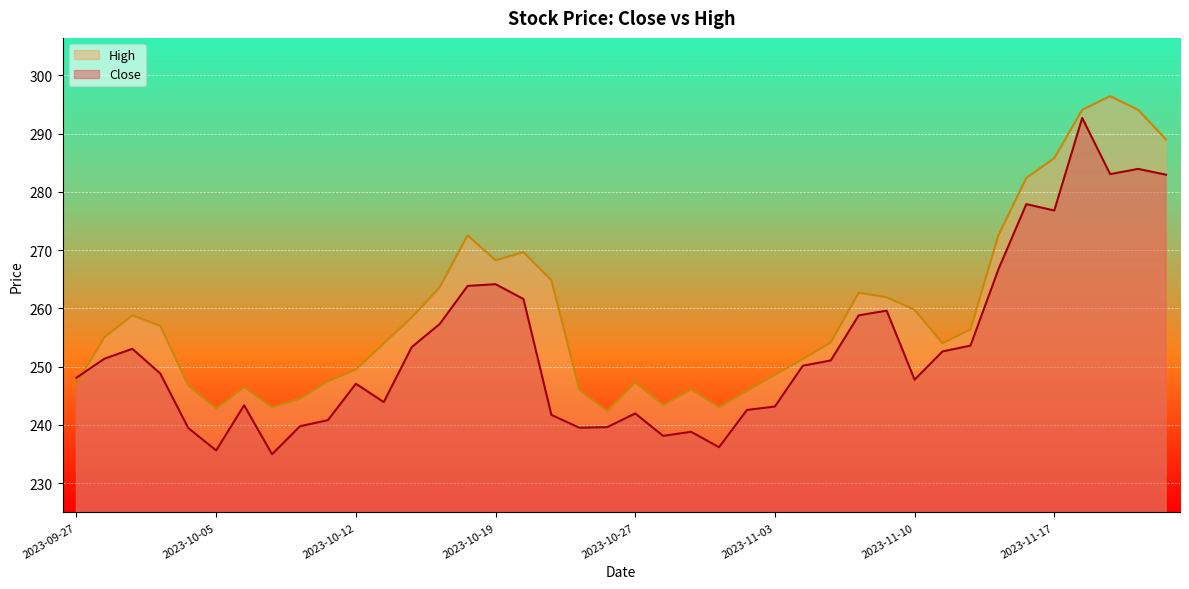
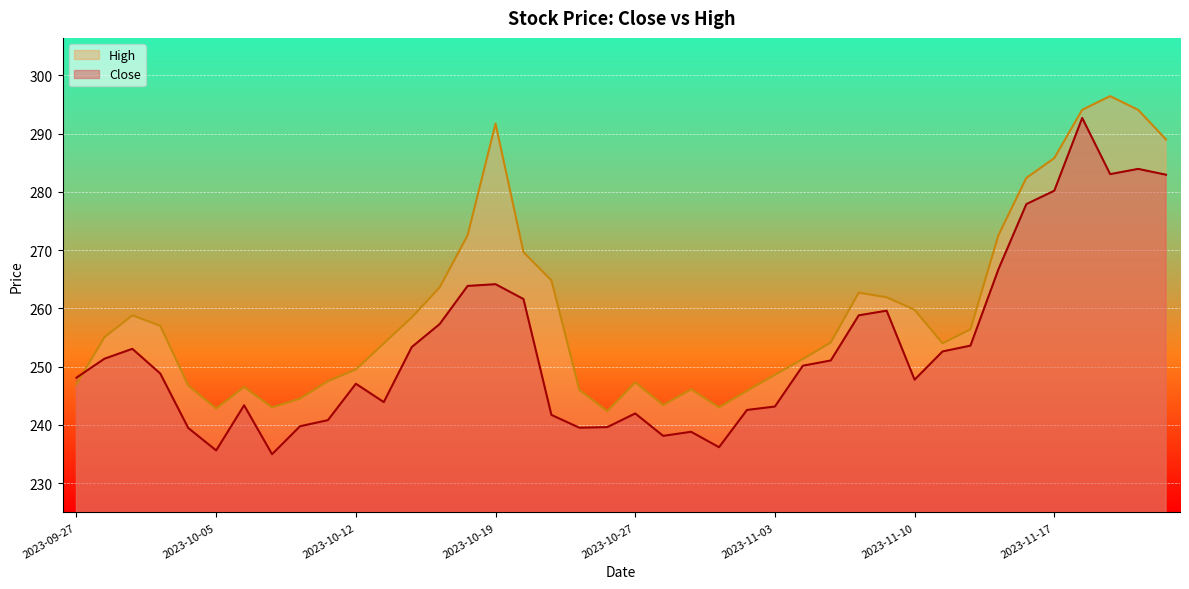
  {
    "High": {
      "2023-09-27": 247,
      "2023-10-05": 243,
      "2023-10-12": 250,
-     "2023-10-19": 268,
+     "2023-10-19": 292,
      "2023-10-27": 247,
      "2023-11-03": 249,
      "2023-11-10": 260,
      "2023-11-17": 286
    },
    "Close": {
      "2023-09-27": 248,
      "2023-10-05": 236,
      "2023-10-12": 247,
      "2023-10-19": 264,
      "2023-10-27": 242,
      "2023-11-03": 243,
      "2023-11-10": 248,
-     "2023-11-17": 277
+     "2023-11-17": 280
    }
  }
